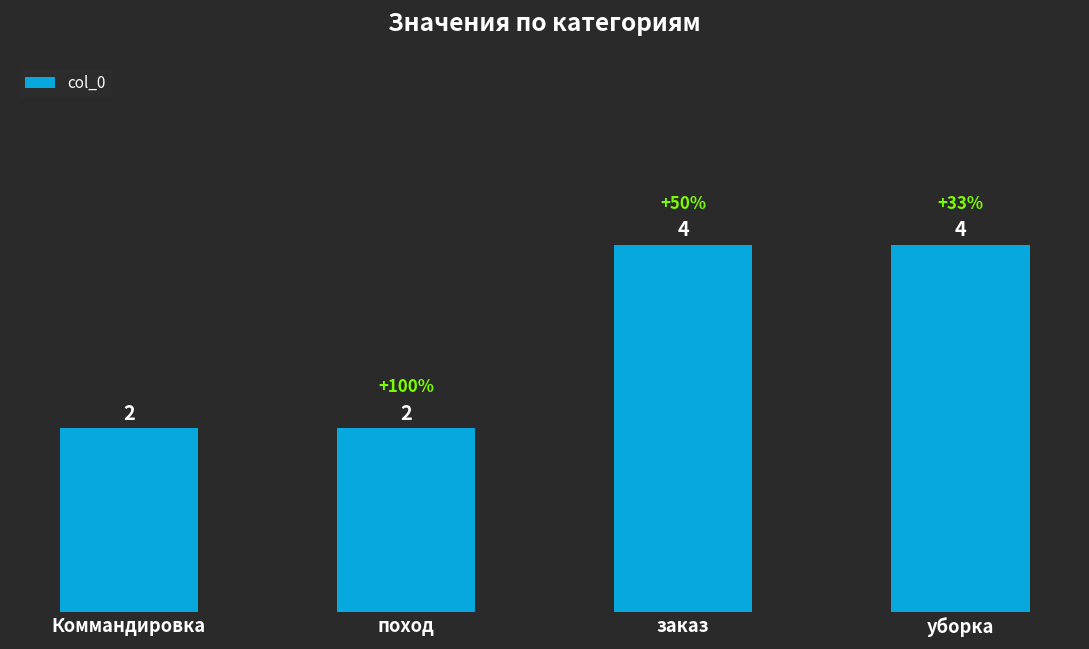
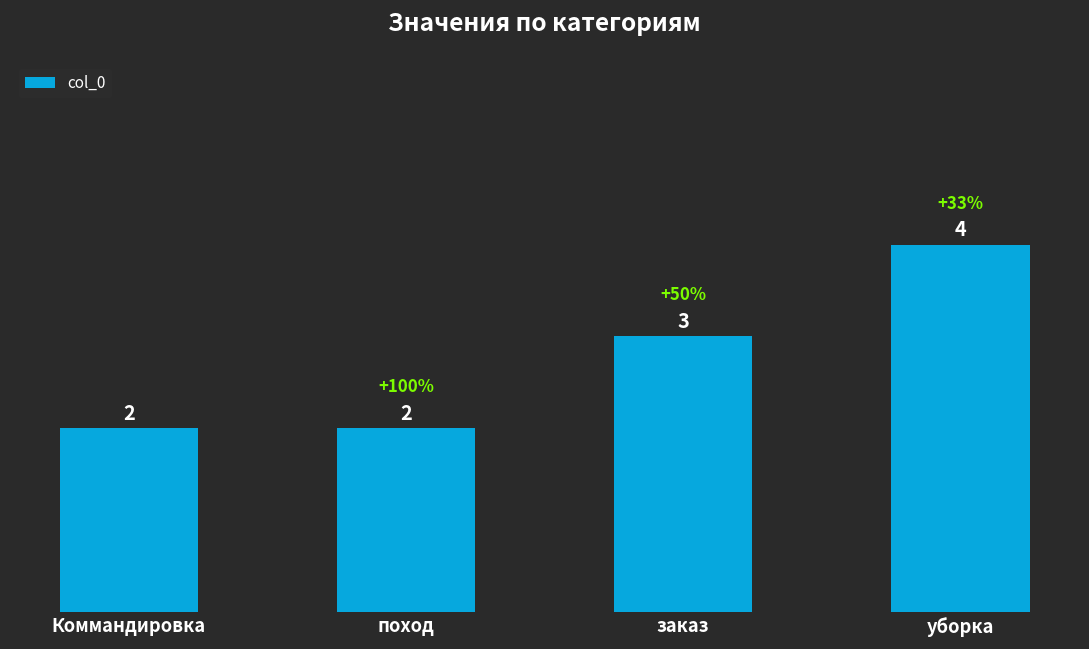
  {
    "Коммандировка": 2,
    "поход": 2,
-   "заказ": 4,
+   "заказ": 3,
    "уборка": 4
  }
